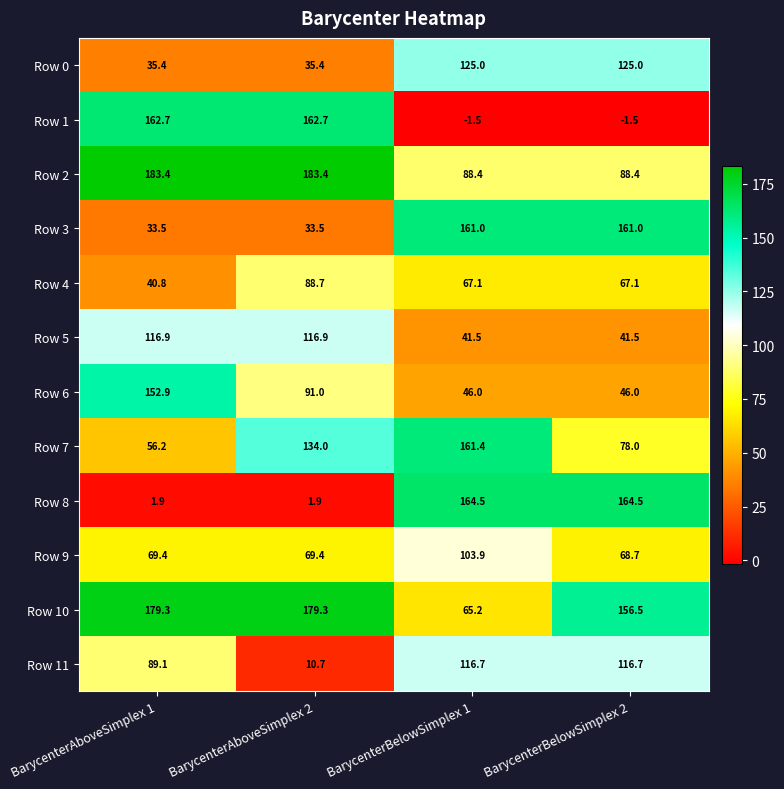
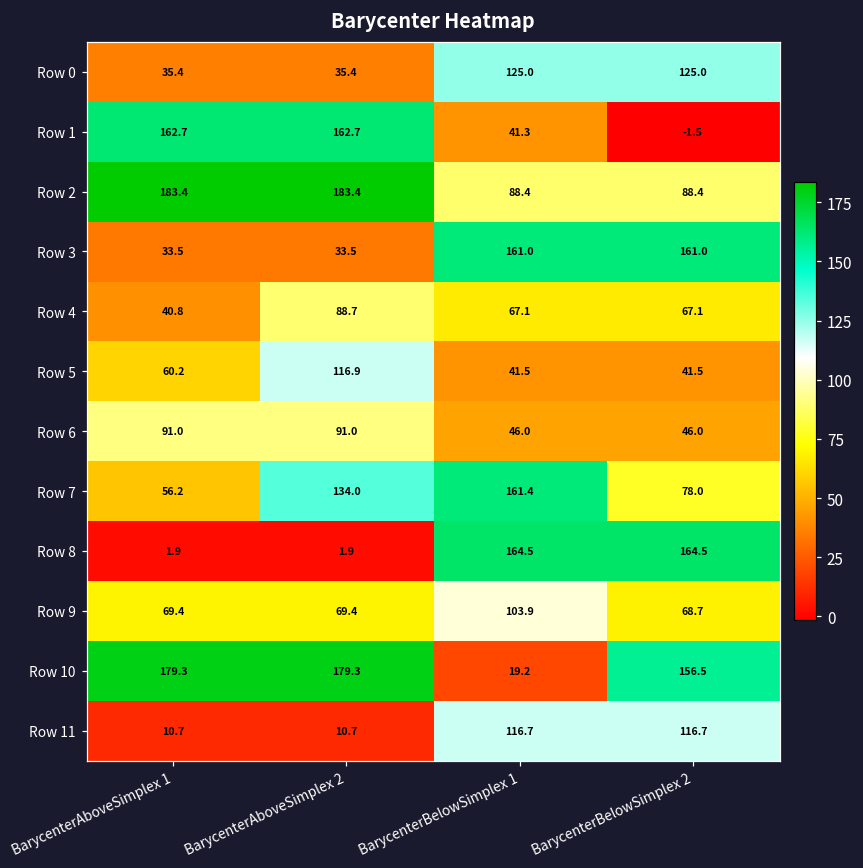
  {
    "Row 0": {
      "BarycenterAboveSimplex 1": 35.4,
      "BarycenterAboveSimplex 2": 35.4,
      "BarycenterBelowSimplex 1": 125.0,
      "BarycenterBelowSimplex 2": 125.0
    },
    "Row 1": {
      "BarycenterAboveSimplex 1": 162.7,
      "BarycenterAboveSimplex 2": 162.7,
-     "BarycenterBelowSimplex 1": -1.5,
+     "BarycenterBelowSimplex 1": 41.3,
      "BarycenterBelowSimplex 2": -1.5
    },
    "Row 2": {
      "BarycenterAboveSimplex 1": 183.4,
      "BarycenterAboveSimplex 2": 183.4,
      "BarycenterBelowSimplex 1": 88.4,
      "BarycenterBelowSimplex 2": 88.4
    },
    "Row 3": {
      "BarycenterAboveSimplex 1": 33.5,
      "BarycenterAboveSimplex 2": 33.5,
      "BarycenterBelowSimplex 1": 161.0,
      "BarycenterBelowSimplex 2": 161.0
    },
    "Row 4": {
      "BarycenterAboveSimplex 1": 40.8,
      "BarycenterAboveSimplex 2": 88.7,
      "BarycenterBelowSimplex 1": 67.1,
      "BarycenterBelowSimplex 2": 67.1
    },
    "Row 5": {
-     "BarycenterAboveSimplex 1": 116.9,
+     "BarycenterAboveSimplex 1": 60.2,
      "BarycenterAboveSimplex 2": 116.9,
      "BarycenterBelowSimplex 1": 41.5,
      "BarycenterBelowSimplex 2": 41.5
    },
    "Row 6": {
-     "BarycenterAboveSimplex 1": 152.9,
+     "BarycenterAboveSimplex 1": 91.0,
      "BarycenterAboveSimplex 2": 91.0,
      "BarycenterBelowSimplex 1": 46.0,
      "BarycenterBelowSimplex 2": 46.0
    },
    "Row 7": {
      "BarycenterAboveSimplex 1": 56.2,
      "BarycenterAboveSimplex 2": 134.0,
      "BarycenterBelowSimplex 1": 161.4,
      "BarycenterBelowSimplex 2": 78.0
    },
    "Row 8": {
      "BarycenterAboveSimplex 1": 1.9,
      "BarycenterAboveSimplex 2": 1.9,
      "BarycenterBelowSimplex 1": 164.5,
      "BarycenterBelowSimplex 2": 164.5
    },
    "Row 9": {
      "BarycenterAboveSimplex 1": 69.4,
      "BarycenterAboveSimplex 2": 69.4,
      "BarycenterBelowSimplex 1": 103.9,
      "BarycenterBelowSimplex 2": 68.7
    },
    "Row 10": {
      "BarycenterAboveSimplex 1": 179.3,
      "BarycenterAboveSimplex 2": 179.3,
-     "BarycenterBelowSimplex 1": 65.2,
+     "BarycenterBelowSimplex 1": 19.2,
      "BarycenterBelowSimplex 2": 156.5
    },
    "Row 11": {
-     "BarycenterAboveSimplex 1": 89.1,
+     "BarycenterAboveSimplex 1": 10.7,
      "BarycenterAboveSimplex 2": 10.7,
      "BarycenterBelowSimplex 1": 116.7,
      "BarycenterBelowSimplex 2": 116.7
    }
  }
